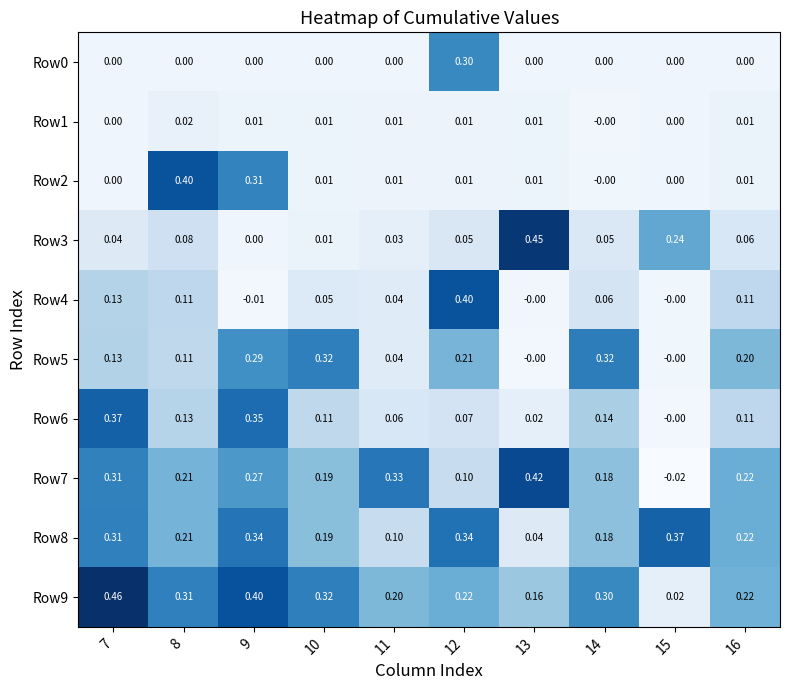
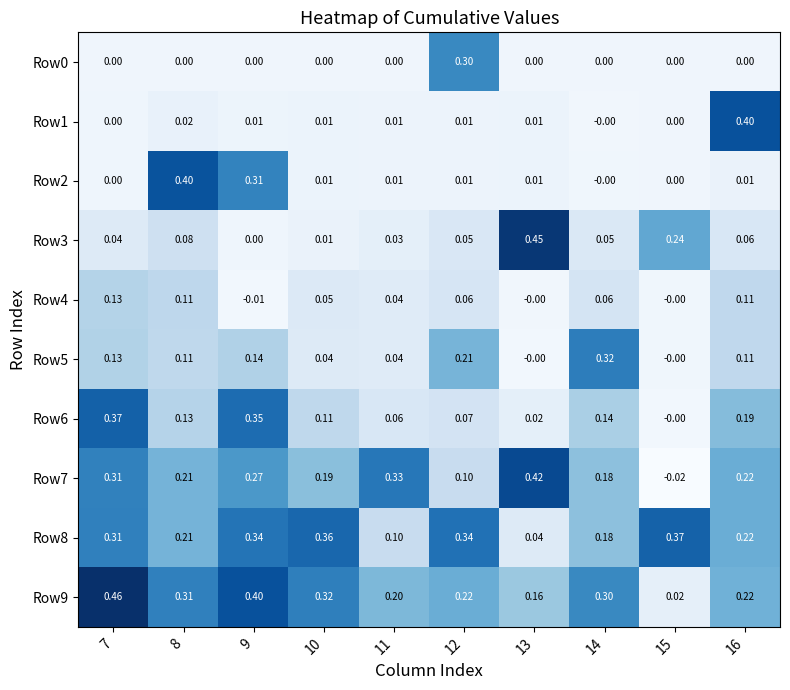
  {
    "Row0": {
      "7": 0.00,
      "8": 0.00,
      "9": 0.00,
      "10": 0.00,
      "11": 0.00,
      "12": 0.30,
      "13": 0.00,
      "14": 0.00,
      "15": 0.00,
      "16": 0.00
    },
    "Row1": {
      "7": 0.00,
      "8": 0.02,
      "9": 0.01,
      "10": 0.01,
      "11": 0.01,
      "12": 0.01,
      "13": 0.01,
      "14": -0.00,
      "15": 0.00,
-     "16": 0.01
+     "16": 0.40
    },
    "Row2": {
      "7": 0.00,
      "8": 0.40,
      "9": 0.31,
      "10": 0.01,
      "11": 0.01,
      "12": 0.01,
      "13": 0.01,
      "14": -0.00,
      "15": 0.00,
      "16": 0.01
    },
    "Row3": {
      "7": 0.04,
      "8": 0.08,
      "9": 0.00,
      "10": 0.01,
      "11": 0.03,
      "12": 0.05,
      "13": 0.45,
      "14": 0.05,
      "15": 0.24,
      "16": 0.06
    },
    "Row4": {
      "7": 0.13,
      "8": 0.11,
      "9": -0.01,
      "10": 0.05,
      "11": 0.04,
-     "12": 0.40,
+     "12": 0.06,
      "13": -0.00,
      "14": 0.06,
      "15": -0.00,
      "16": 0.11
    },
    "Row5": {
      "7": 0.13,
      "8": 0.11,
-     "9": 0.29,
-     "10": 0.32,
+     "9": 0.14,
+     "10": 0.04,
      "11": 0.04,
      "12": 0.21,
      "13": -0.00,
      "14": 0.32,
      "15": -0.00,
-     "16": 0.20
+     "16": 0.11
    },
    "Row6": {
      "7": 0.37,
      "8": 0.13,
      "9": 0.35,
      "10": 0.11,
      "11": 0.06,
      "12": 0.07,
      "13": 0.02,
      "14": 0.14,
      "15": -0.00,
-     "16": 0.11
+     "16": 0.19
    },
    "Row7": {
      "7": 0.31,
      "8": 0.21,
      "9": 0.27,
      "10": 0.19,
      "11": 0.33,
      "12": 0.10,
      "13": 0.42,
      "14": 0.18,
      "15": -0.02,
      "16": 0.22
    },
    "Row8": {
      "7": 0.31,
      "8": 0.21,
      "9": 0.34,
-     "10": 0.19,
+     "10": 0.36,
      "11": 0.10,
      "12": 0.34,
      "13": 0.04,
      "14": 0.18,
      "15": 0.37,
      "16": 0.22
    },
    "Row9": {
      "7": 0.46,
      "8": 0.31,
      "9": 0.40,
      "10": 0.32,
      "11": 0.20,
      "12": 0.22,
      "13": 0.16,
      "14": 0.30,
      "15": 0.02,
      "16": 0.22
    }
  }
